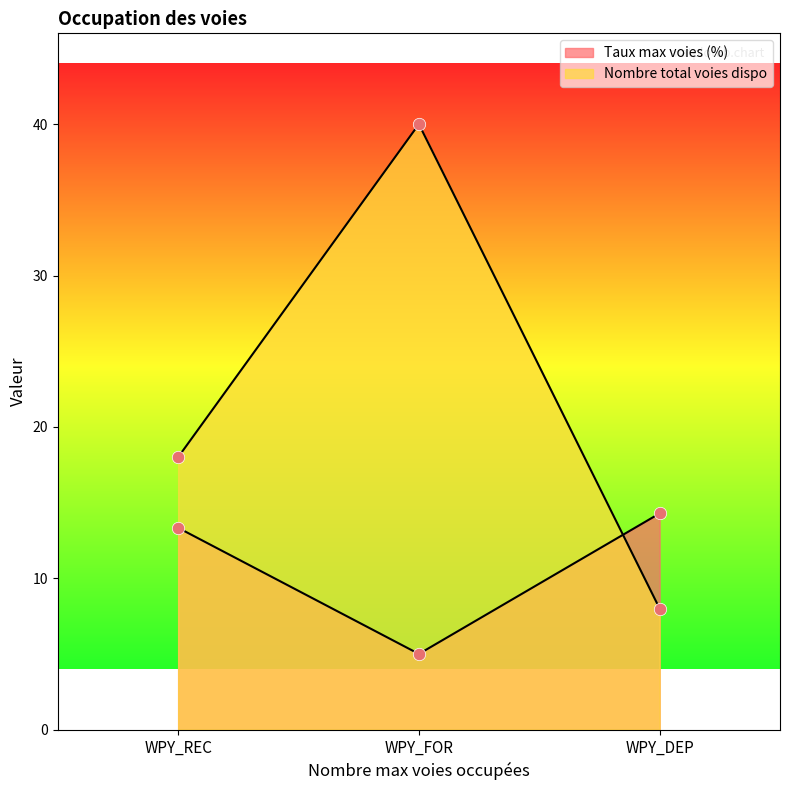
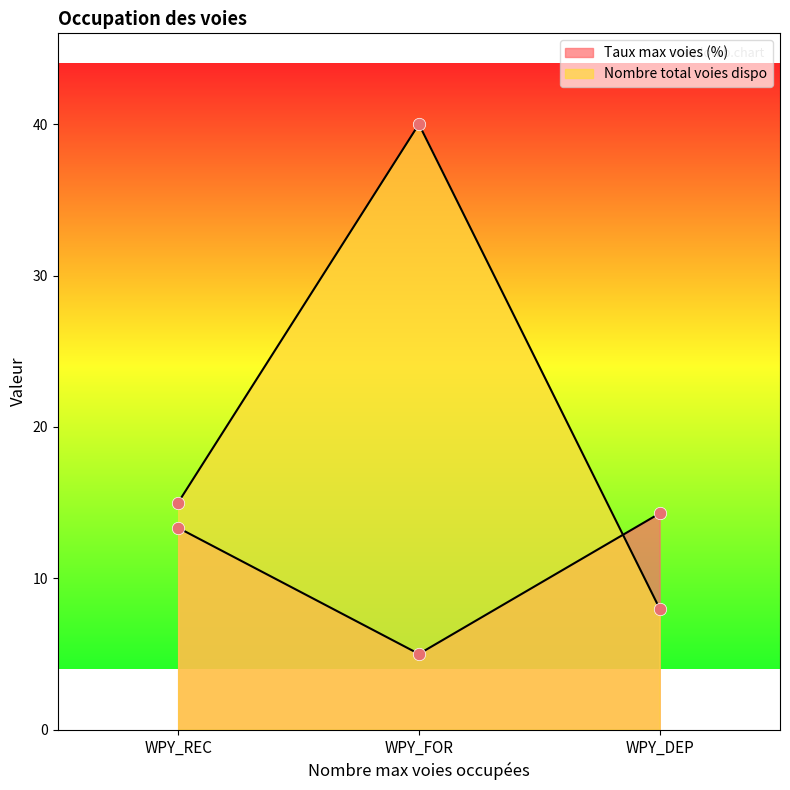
  {
    "Nombre total voies dispo": {
-     "WPY_REC": 18
+     "WPY_REC": 15
    }
  }
